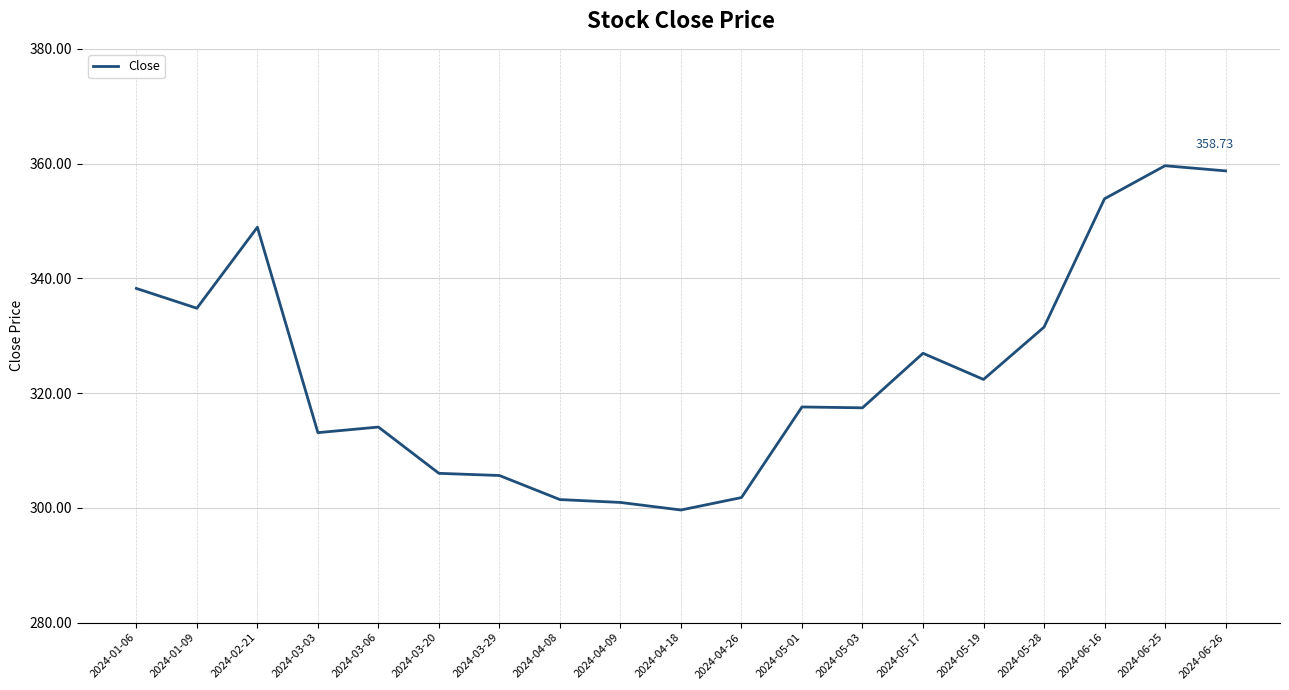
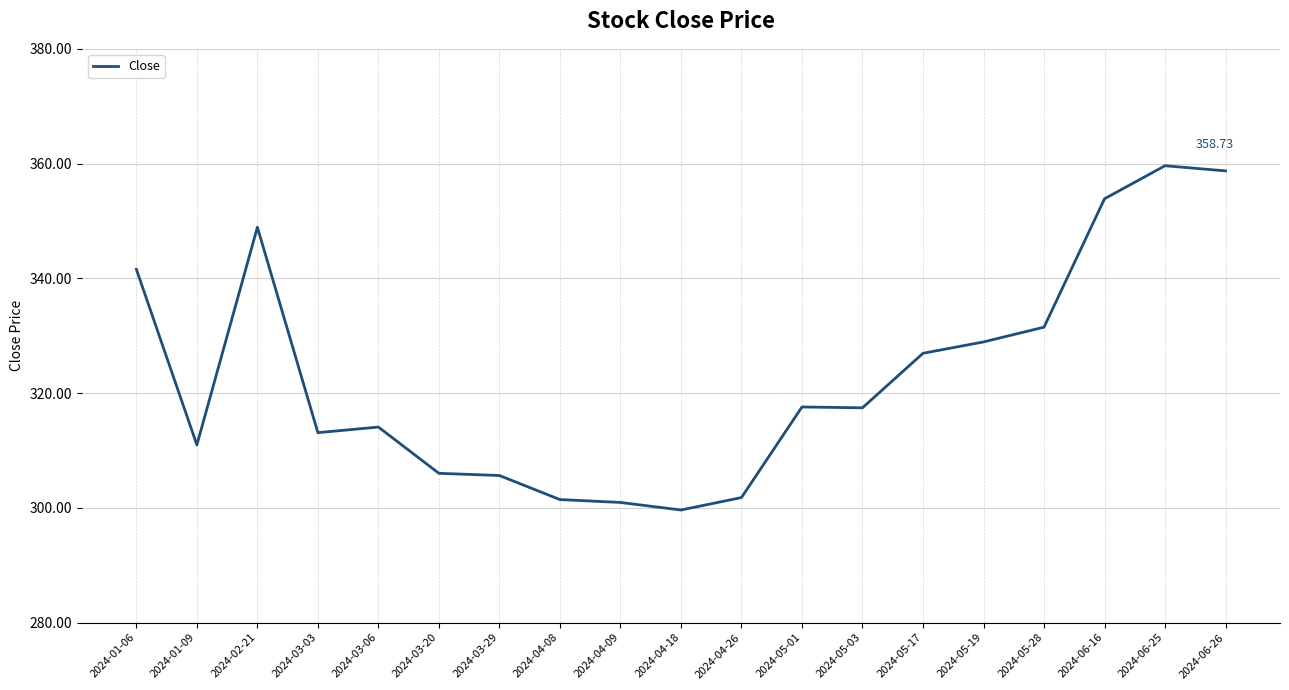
  {
-   "2024-01-06": 338,
-   "2024-01-09": 335,
+   "2024-01-06": 342,
+   "2024-01-09": 311,
    "2024-02-21": 349,
    "2024-03-03": 313,
    "2024-03-06": 314,
    "2024-03-20": 306,
    "2024-03-29": 306,
    "2024-04-08": 301,
    "2024-04-09": 301,
    "2024-04-18": 300,
    "2024-04-26": 302,
    "2024-05-01": 318,
    "2024-05-03": 317,
    "2024-05-17": 327,
-   "2024-05-19": 322,
+   "2024-05-19": 329,
    "2024-05-28": 331,
    "2024-06-16": 354,
    "2024-06-25": 360
  }
